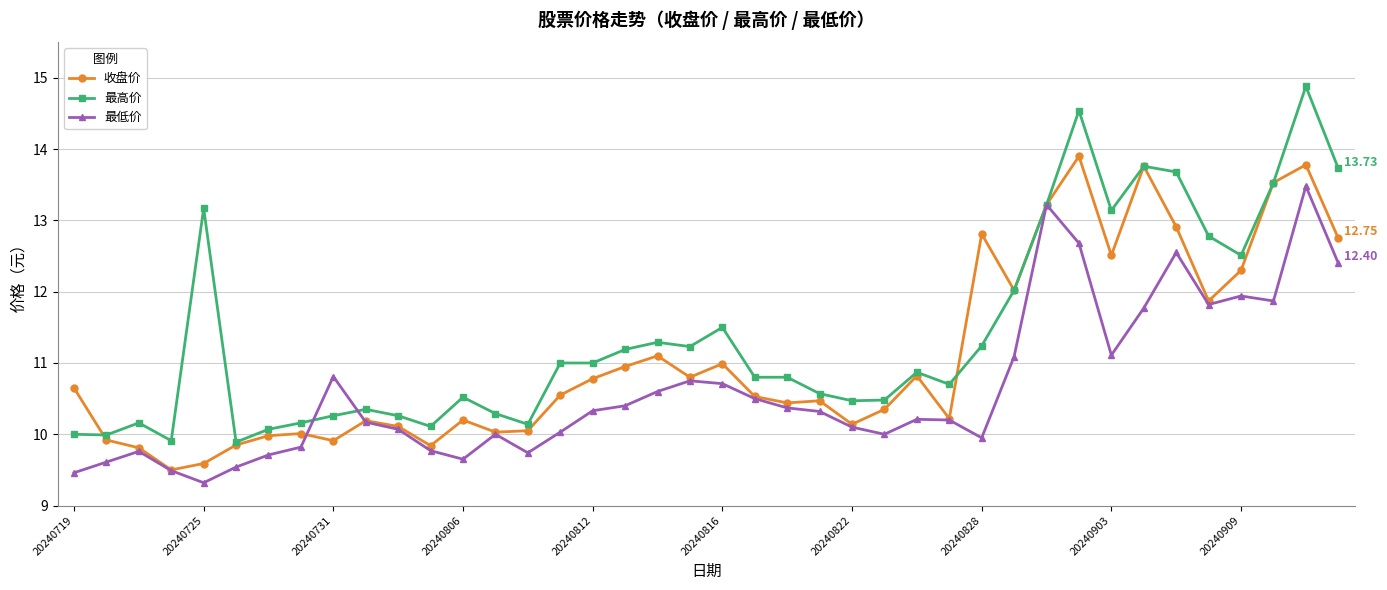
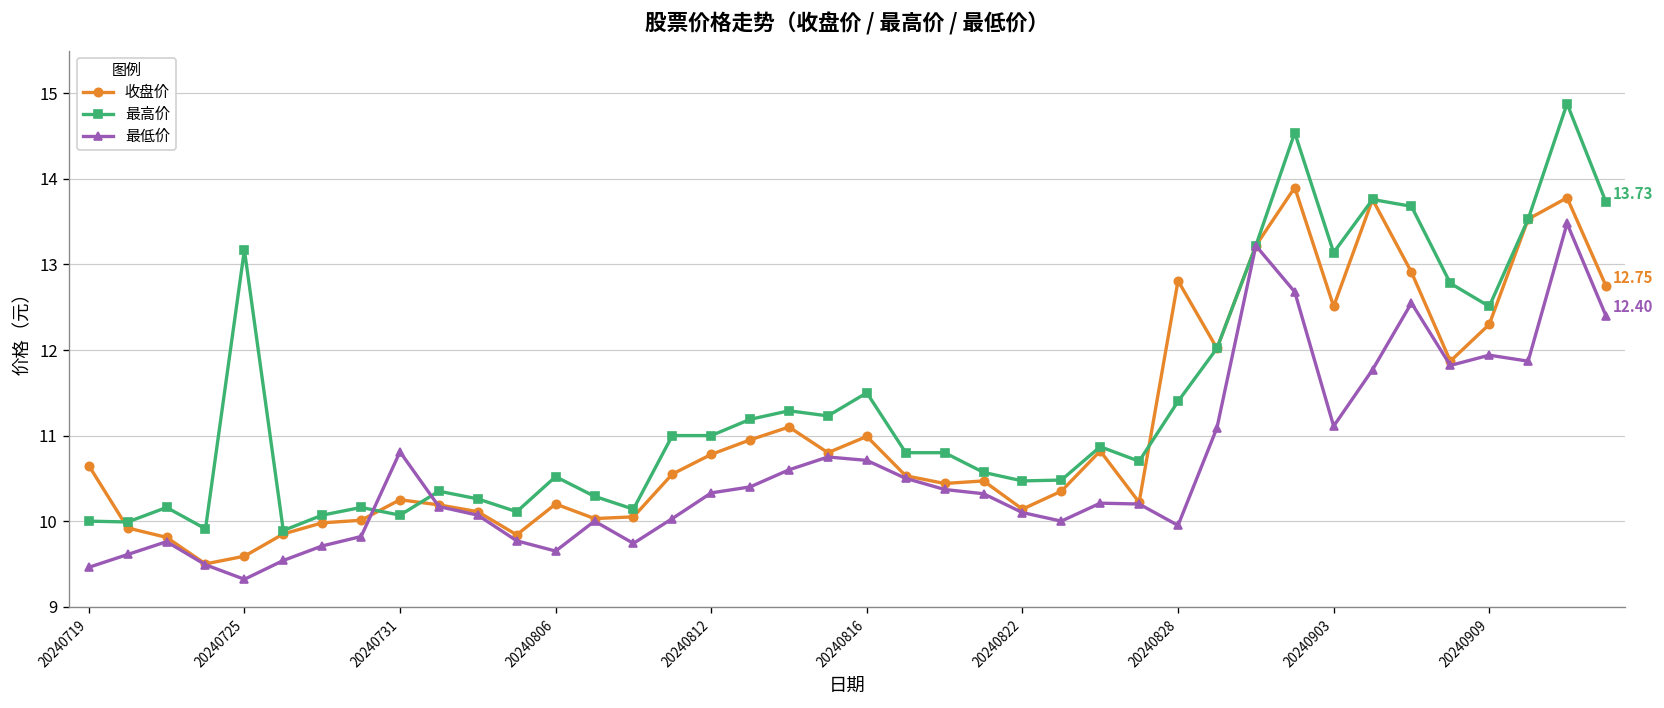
  {
    "收盘价": {
      "20240719": 10.7,
      "20240725": 9.6,
-     "20240731": 9.9,
+     "20240731": 10.3,
      "20240806": 10.2,
      "20240812": 10.8,
      "20240816": 11.0,
      "20240822": 10.1,
      "20240828": 12.8,
      "20240903": 12.5,
      "20240909": 12.3
    },
    "最高价": {
      "20240719": 10.0,
      "20240725": 13.2,
-     "20240731": 10.3,
+     "20240731": 10.1,
      "20240806": 10.5,
      "20240812": 11.0,
      "20240816": 11.5,
      "20240822": 10.5,
-     "20240828": 11.2,
+     "20240828": 11.4,
      "20240903": 13.1,
      "20240909": 12.5
    },
    "最低价": {
      "20240719": 9.5,
      "20240725": 9.3,
      "20240731": 10.8,
      "20240806": 9.7,
      "20240812": 10.3,
      "20240816": 10.7,
      "20240822": 10.1,
      "20240828": 10.0,
      "20240903": 11.1,
      "20240909": 11.9
    }
  }
